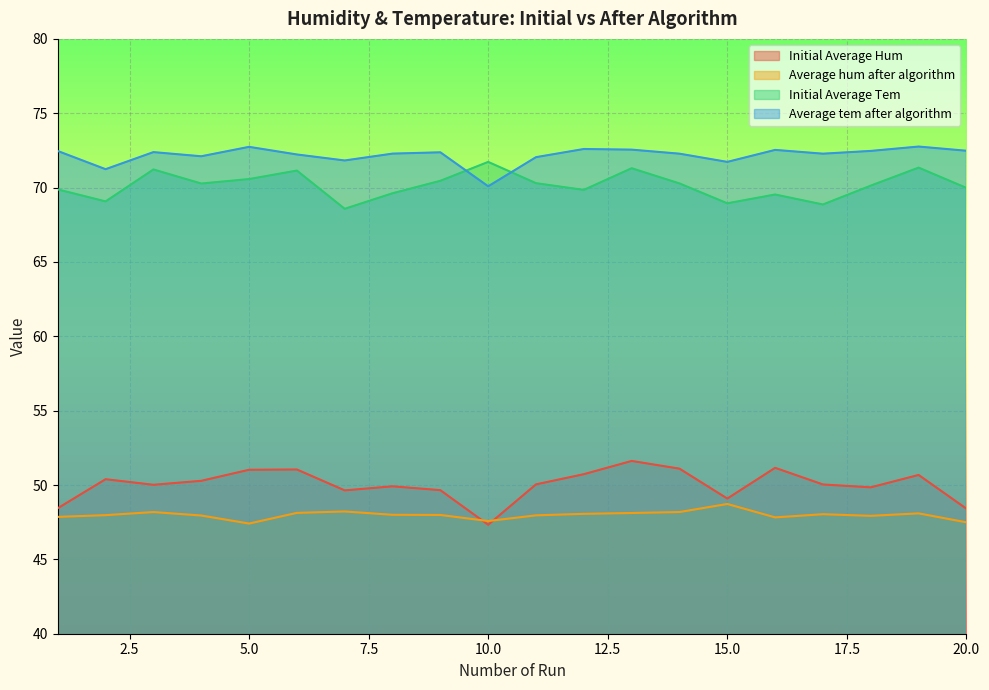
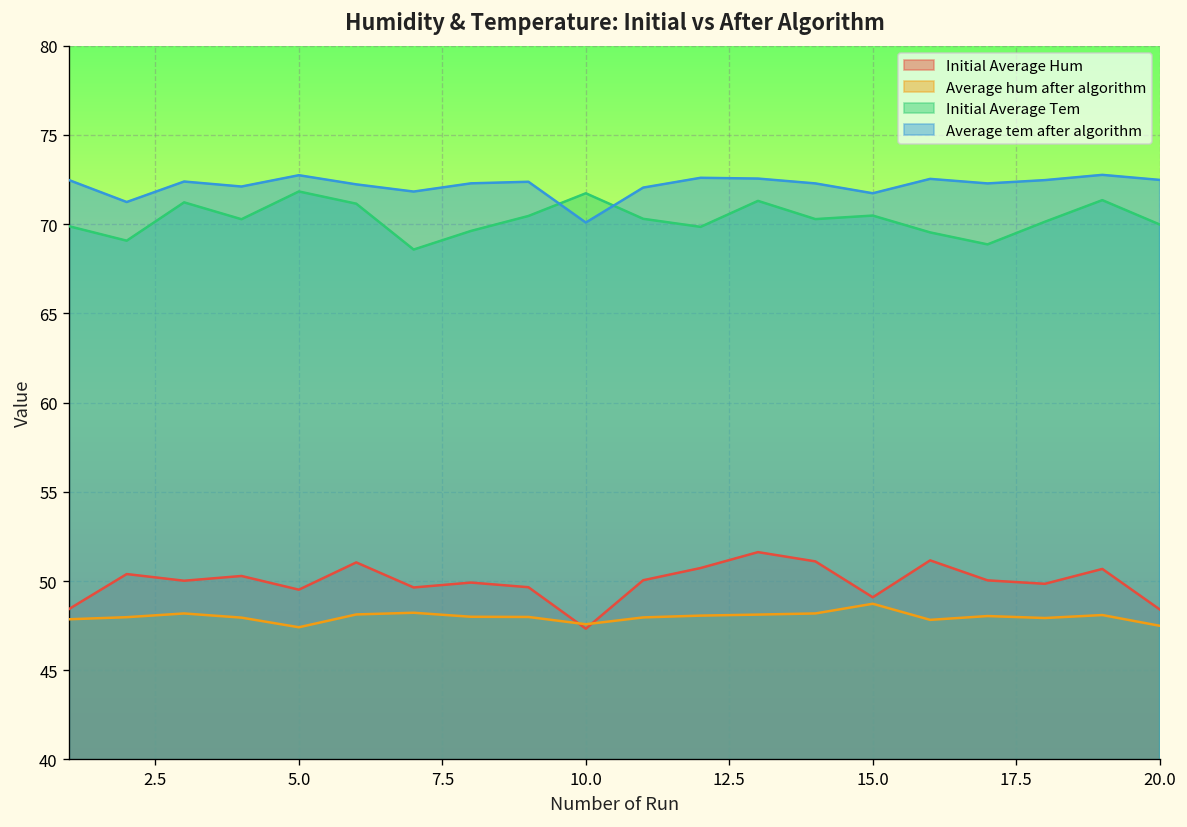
  {
    "Initial Average Hum": {
-     "5.0": 51.0,
+     "5.0": 49.5,
      "10.0": 47.3,
      "15.0": 49.1,
      "20.0": 48.4
    },
    "Average hum after algorithm": {
      "5.0": 47.4,
      "10.0": 47.6,
      "15.0": 48.7,
      "20.0": 47.5
    },
    "Initial Average Tem": {
-     "5.0": 70.6,
+     "5.0": 71.8,
      "10.0": 71.7,
-     "15.0": 68.9,
+     "15.0": 70.5,
      "20.0": 70.0
    },
    "Average tem after algorithm": {
      "5.0": 72.7,
      "10.0": 70.1,
      "15.0": 71.7,
      "20.0": 72.5
    }
  }
